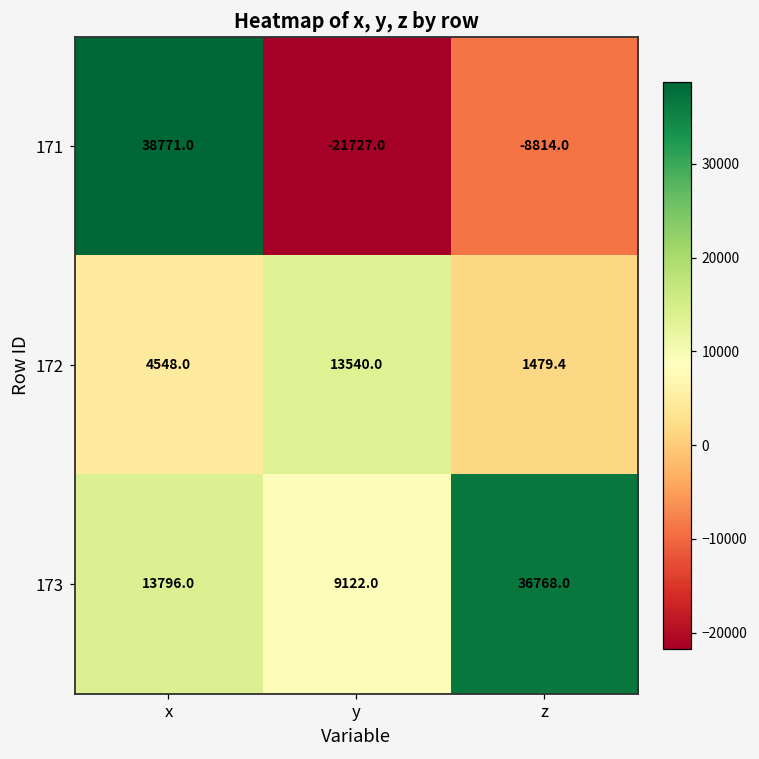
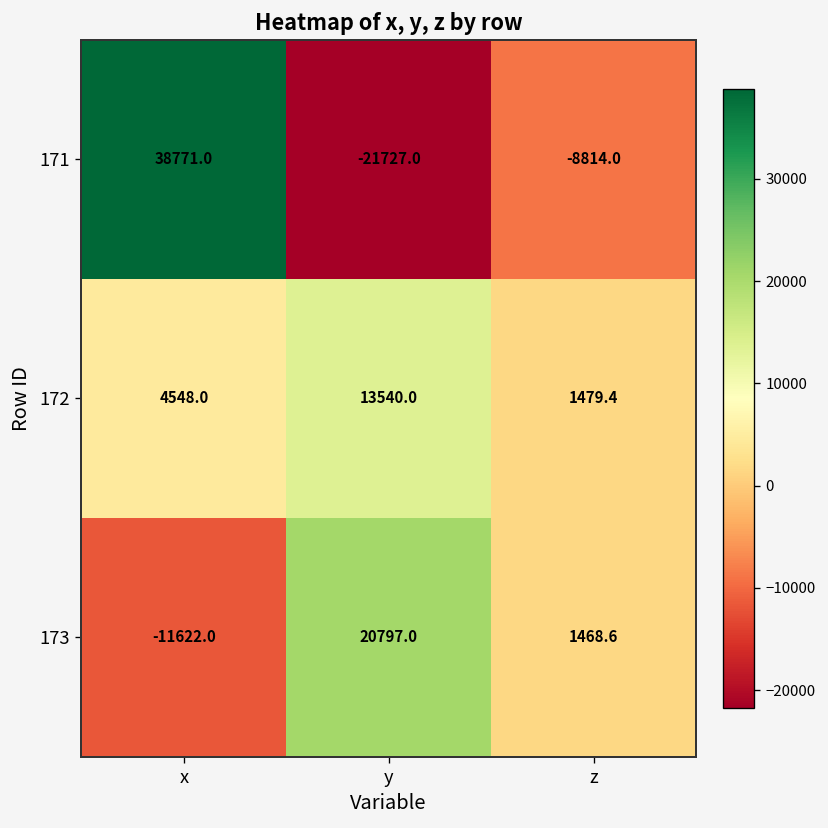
  {
    "171": {
      "x": 38771.0,
      "y": -21727.0,
      "z": -8814.0
    },
    "172": {
      "x": 4548.0,
      "y": 13540.0,
      "z": 1479.4
    },
    "173": {
-     "x": 13796.0,
-     "y": 9122.0,
-     "z": 36768.0
+     "x": -11622.0,
+     "y": 20797.0,
+     "z": 1468.6
    }
  }
